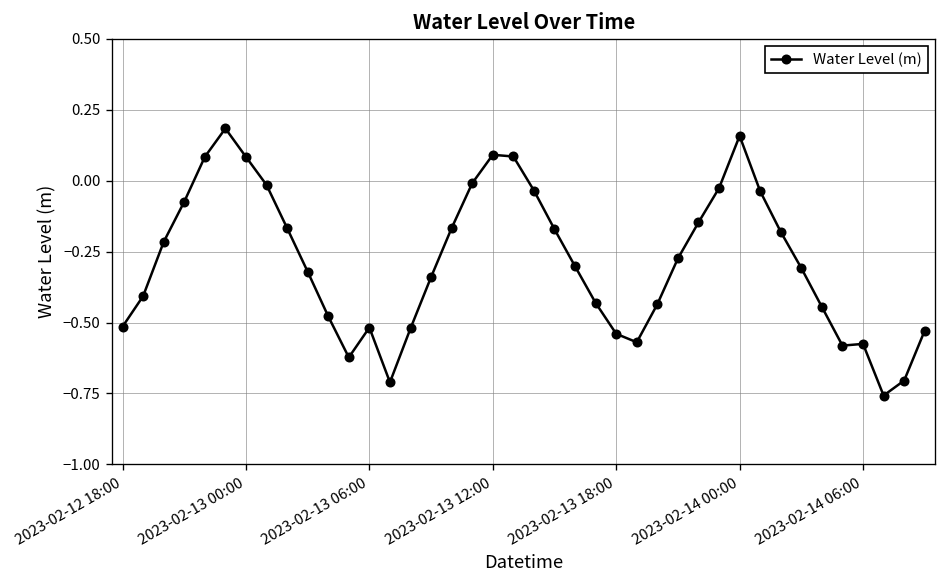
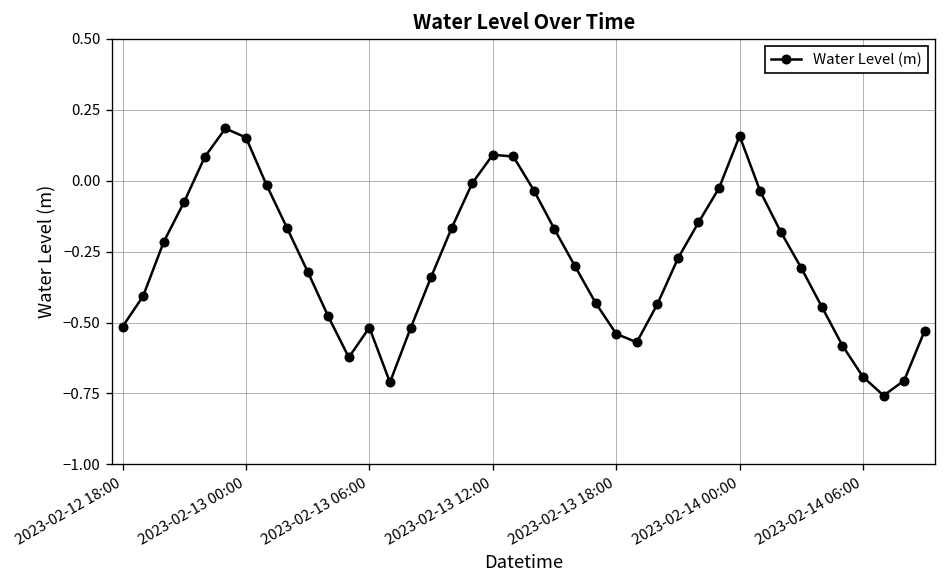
  {
    "2023-02-12 18:00": -0.51,
-   "2023-02-13 00:00": 0.08,
+   "2023-02-13 00:00": 0.15,
    "2023-02-13 06:00": -0.52,
    "2023-02-13 12:00": 0.09,
    "2023-02-13 18:00": -0.54,
    "2023-02-14 00:00": 0.16,
-   "2023-02-14 06:00": -0.58
+   "2023-02-14 06:00": -0.69
  }
